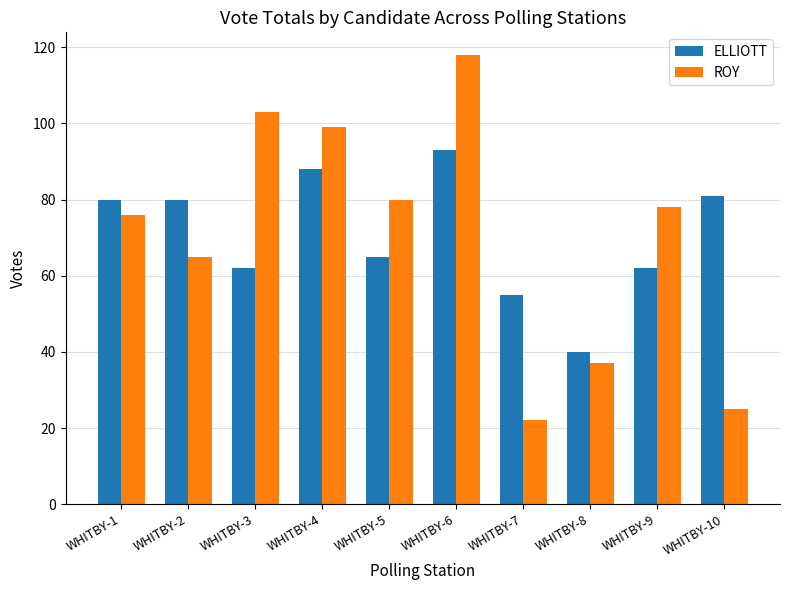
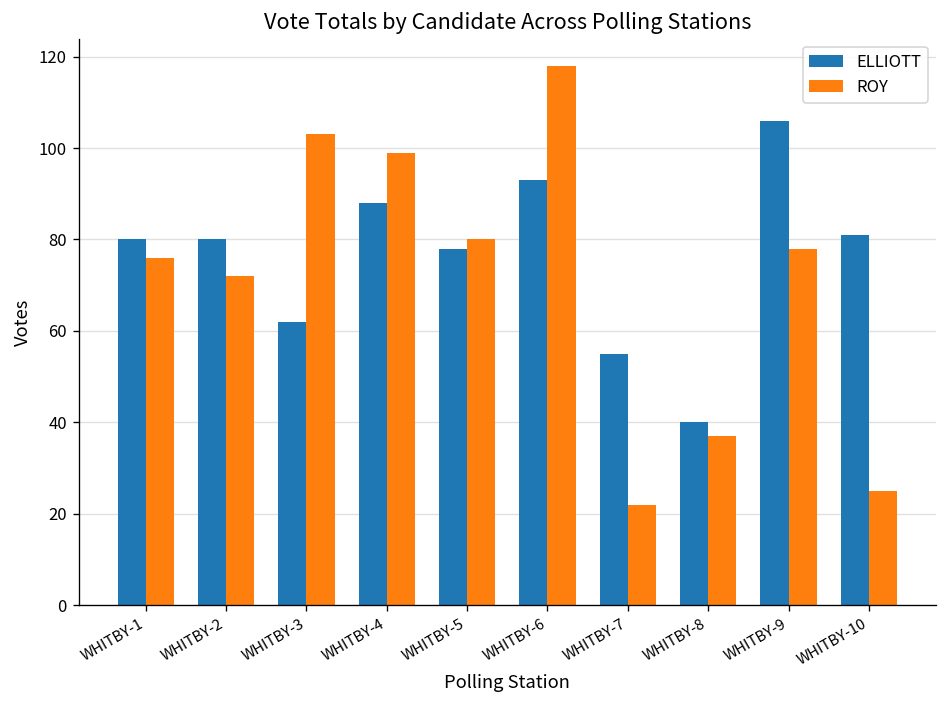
  {
    "ELLIOTT": {
      "WHITBY-1": 80,
      "WHITBY-2": 80,
      "WHITBY-3": 62,
      "WHITBY-4": 88,
-     "WHITBY-5": 65,
+     "WHITBY-5": 78,
      "WHITBY-6": 93,
      "WHITBY-7": 55,
      "WHITBY-8": 40,
-     "WHITBY-9": 62,
+     "WHITBY-9": 106,
      "WHITBY-10": 81
    },
    "ROY": {
      "WHITBY-1": 76,
-     "WHITBY-2": 65,
+     "WHITBY-2": 72,
      "WHITBY-3": 103,
      "WHITBY-4": 99,
      "WHITBY-5": 80,
      "WHITBY-6": 118,
      "WHITBY-7": 22,
      "WHITBY-8": 37,
      "WHITBY-9": 78,
      "WHITBY-10": 25
    }
  }
